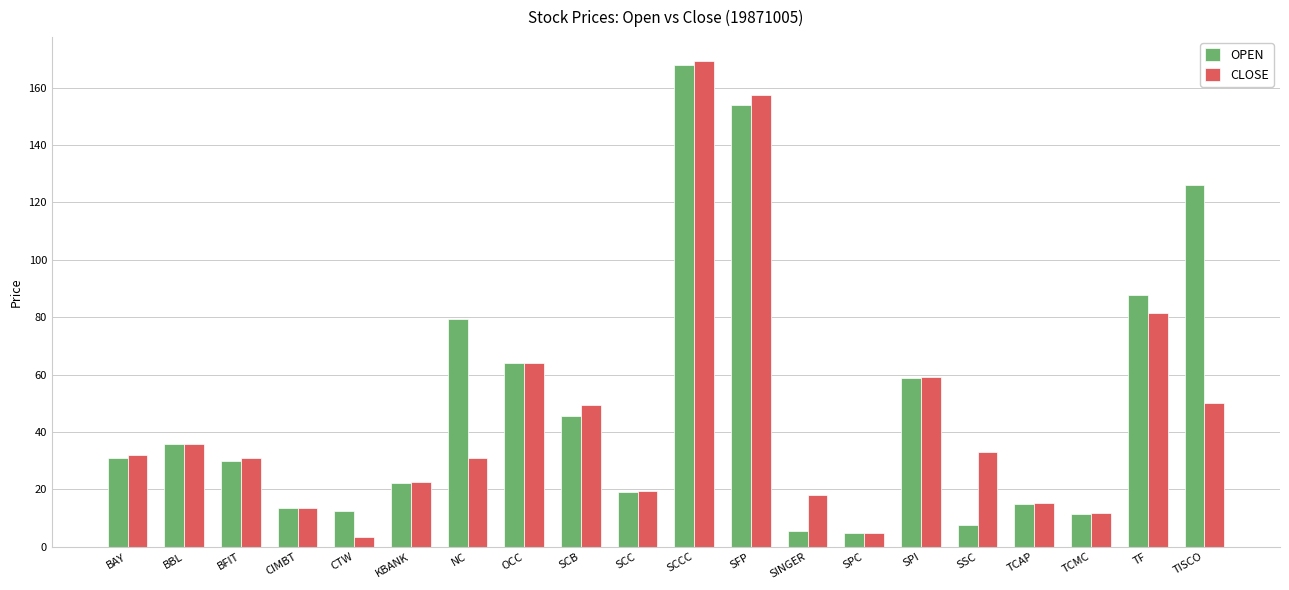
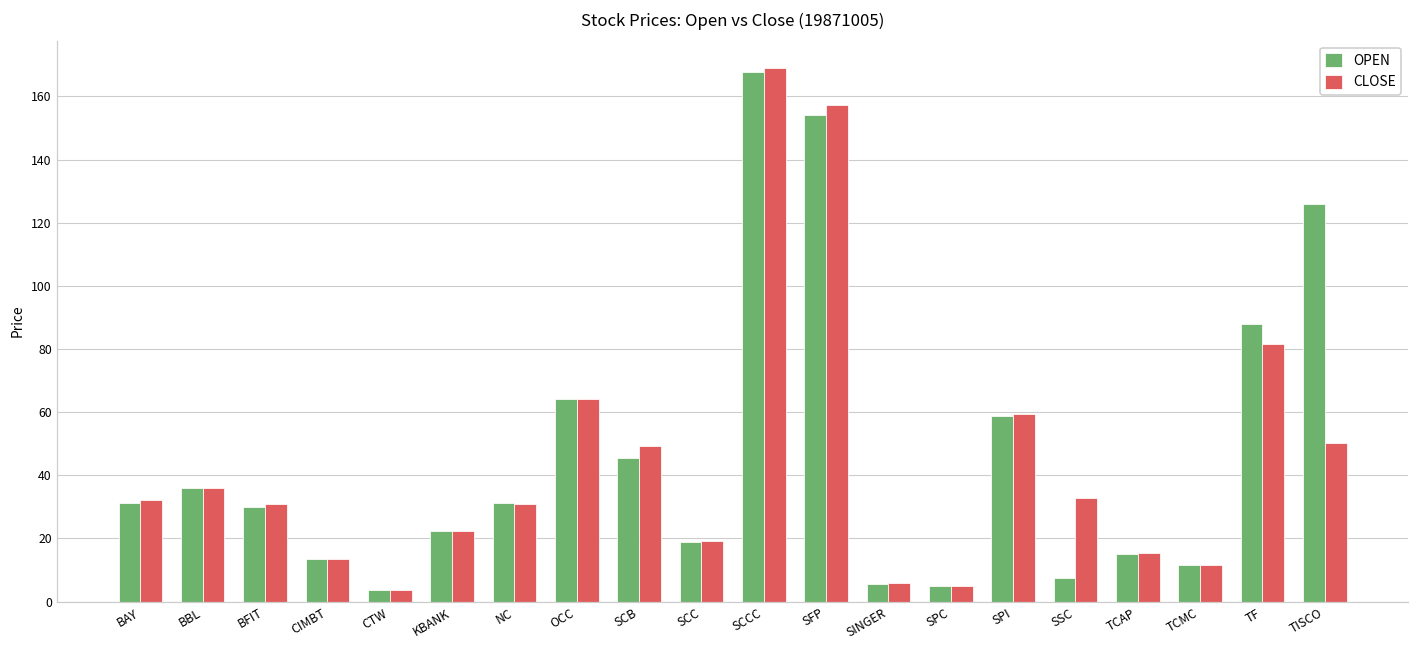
  {
    "OPEN": {
      "BAY": 31,
      "BBL": 36,
      "BFIT": 30,
      "CIMBT": 13,
-     "CTW": 12,
+     "CTW": 4,
      "KBANK": 22,
-     "NC": 79,
+     "NC": 31,
      "OCC": 64,
      "SCB": 46,
      "SCC": 19,
      "SCCC": 168,
      "SFP": 154,
      "SINGER": 6,
      "SPC": 5,
      "SPI": 59,
      "SSC": 8,
      "TCAP": 15,
      "TCMC": 11,
      "TF": 88,
      "TISCO": 126
    },
    "CLOSE": {
      "BAY": 32,
      "BBL": 36,
      "BFIT": 31,
      "CIMBT": 13,
      "CTW": 4,
      "KBANK": 22,
      "NC": 31,
      "OCC": 64,
      "SCB": 49,
      "SCC": 19,
      "SCCC": 169,
      "SFP": 157,
-     "SINGER": 18,
+     "SINGER": 6,
      "SPC": 5,
      "SPI": 59,
      "SSC": 33,
      "TCAP": 15,
      "TCMC": 12,
      "TF": 82,
      "TISCO": 50
    }
  }
